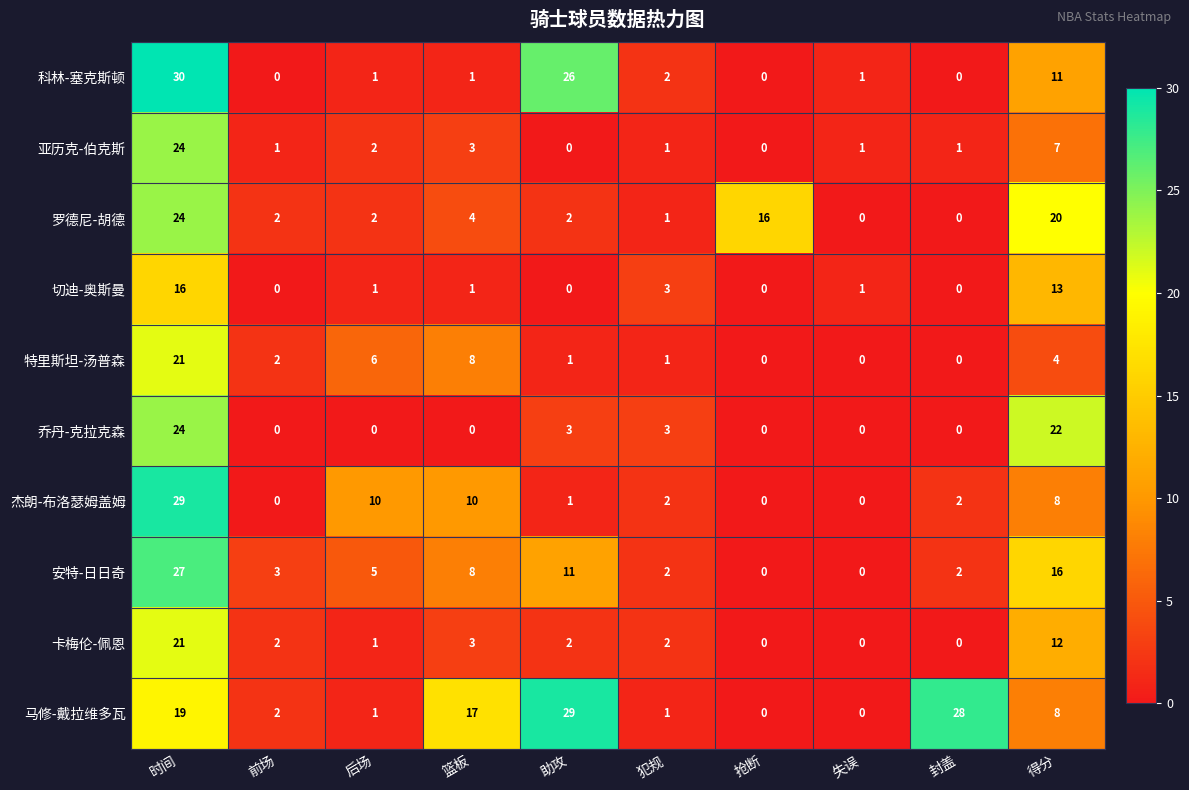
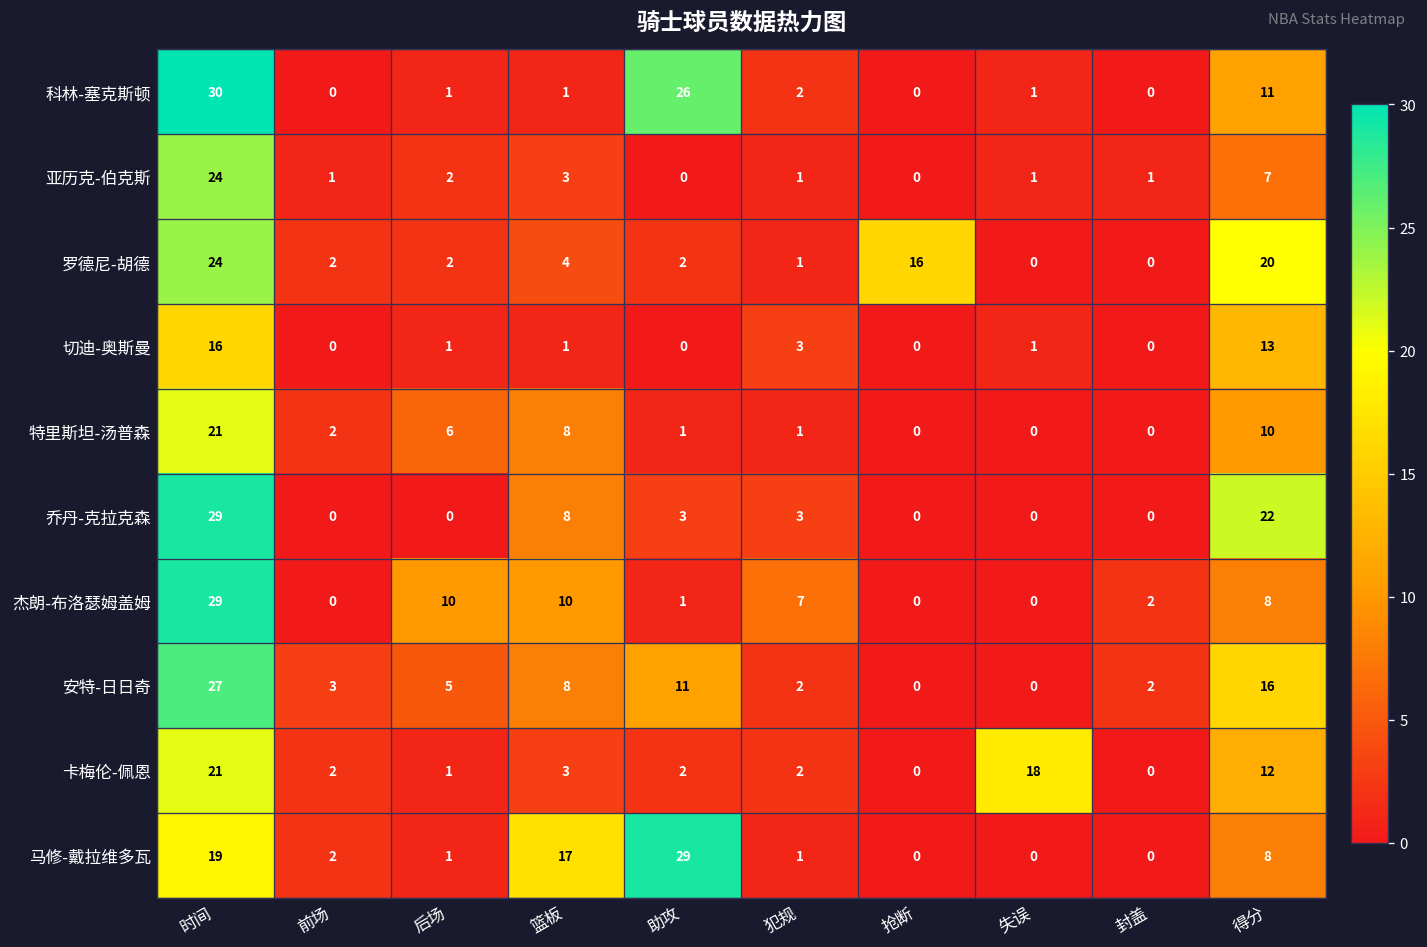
  {
    "科林-塞克斯顿": {
      "时间": 30,
      "前场": 0,
      "后场": 1,
      "篮板": 1,
      "助攻": 26,
      "犯规": 2,
      "抢断": 0,
      "失误": 1,
      "封盖": 0,
      "得分": 11
    },
    "亚历克-伯克斯": {
      "时间": 24,
      "前场": 1,
      "后场": 2,
      "篮板": 3,
      "助攻": 0,
      "犯规": 1,
      "抢断": 0,
      "失误": 1,
      "封盖": 1,
      "得分": 7
    },
    "罗德尼-胡德": {
      "时间": 24,
      "前场": 2,
      "后场": 2,
      "篮板": 4,
      "助攻": 2,
      "犯规": 1,
      "抢断": 16,
      "失误": 0,
      "封盖": 0,
      "得分": 20
    },
    "切迪-奥斯曼": {
      "时间": 16,
      "前场": 0,
      "后场": 1,
      "篮板": 1,
      "助攻": 0,
      "犯规": 3,
      "抢断": 0,
      "失误": 1,
      "封盖": 0,
      "得分": 13
    },
    "特里斯坦-汤普森": {
      "时间": 21,
      "前场": 2,
      "后场": 6,
      "篮板": 8,
      "助攻": 1,
      "犯规": 1,
      "抢断": 0,
      "失误": 0,
      "封盖": 0,
-     "得分": 4
+     "得分": 10
    },
    "乔丹-克拉克森": {
-     "时间": 24,
+     "时间": 29,
      "前场": 0,
      "后场": 0,
-     "篮板": 0,
+     "篮板": 8,
      "助攻": 3,
      "犯规": 3,
      "抢断": 0,
      "失误": 0,
      "封盖": 0,
      "得分": 22
    },
    "杰朗-布洛瑟姆盖姆": {
      "时间": 29,
      "前场": 0,
      "后场": 10,
      "篮板": 10,
      "助攻": 1,
-     "犯规": 2,
+     "犯规": 7,
      "抢断": 0,
      "失误": 0,
      "封盖": 2,
      "得分": 8
    },
    "安特-日日奇": {
      "时间": 27,
      "前场": 3,
      "后场": 5,
      "篮板": 8,
      "助攻": 11,
      "犯规": 2,
      "抢断": 0,
      "失误": 0,
      "封盖": 2,
      "得分": 16
    },
    "卡梅伦-佩恩": {
      "时间": 21,
      "前场": 2,
      "后场": 1,
      "篮板": 3,
      "助攻": 2,
      "犯规": 2,
      "抢断": 0,
-     "失误": 0,
+     "失误": 18,
      "封盖": 0,
      "得分": 12
    },
    "马修-戴拉维多瓦": {
      "时间": 19,
      "前场": 2,
      "后场": 1,
      "篮板": 17,
      "助攻": 29,
      "犯规": 1,
      "抢断": 0,
      "失误": 0,
-     "封盖": 28,
+     "封盖": 0,
      "得分": 8
    }
  }
